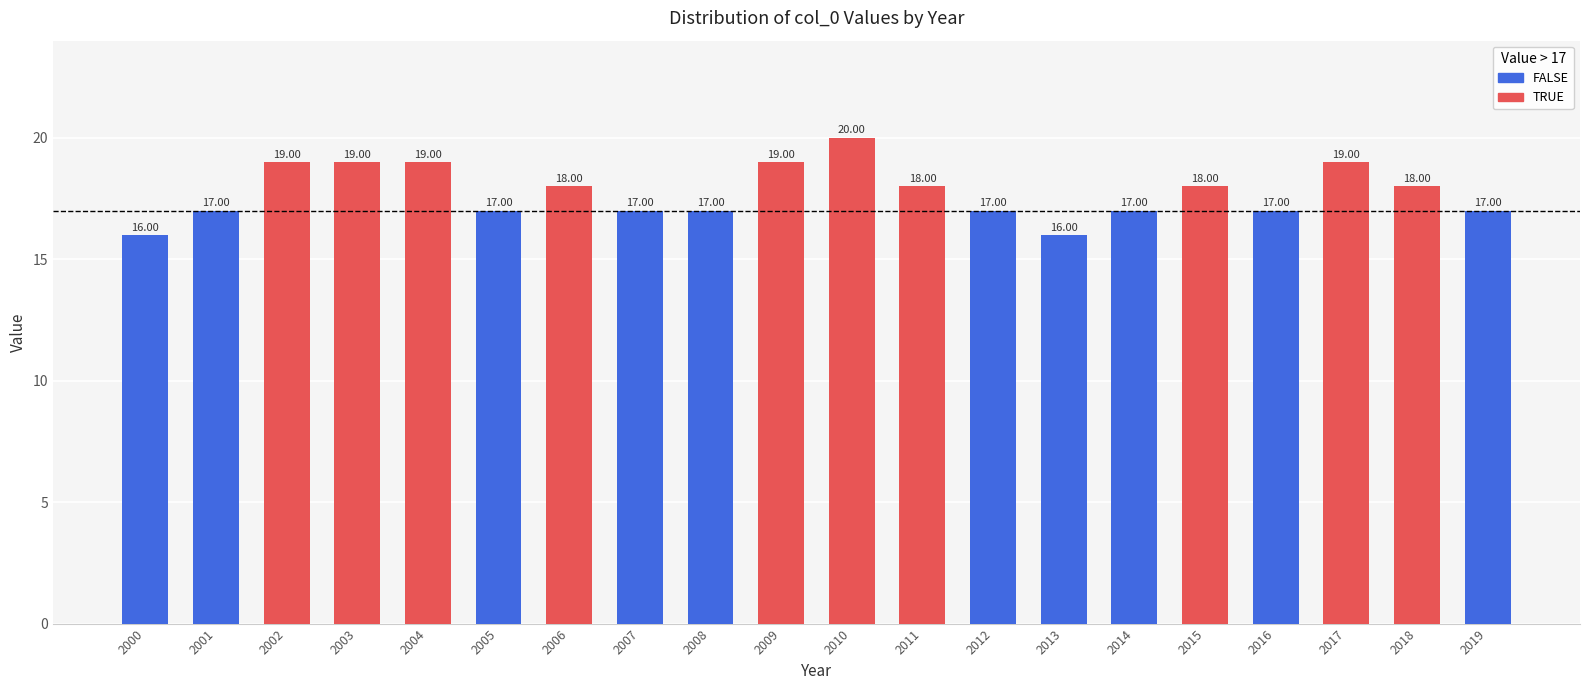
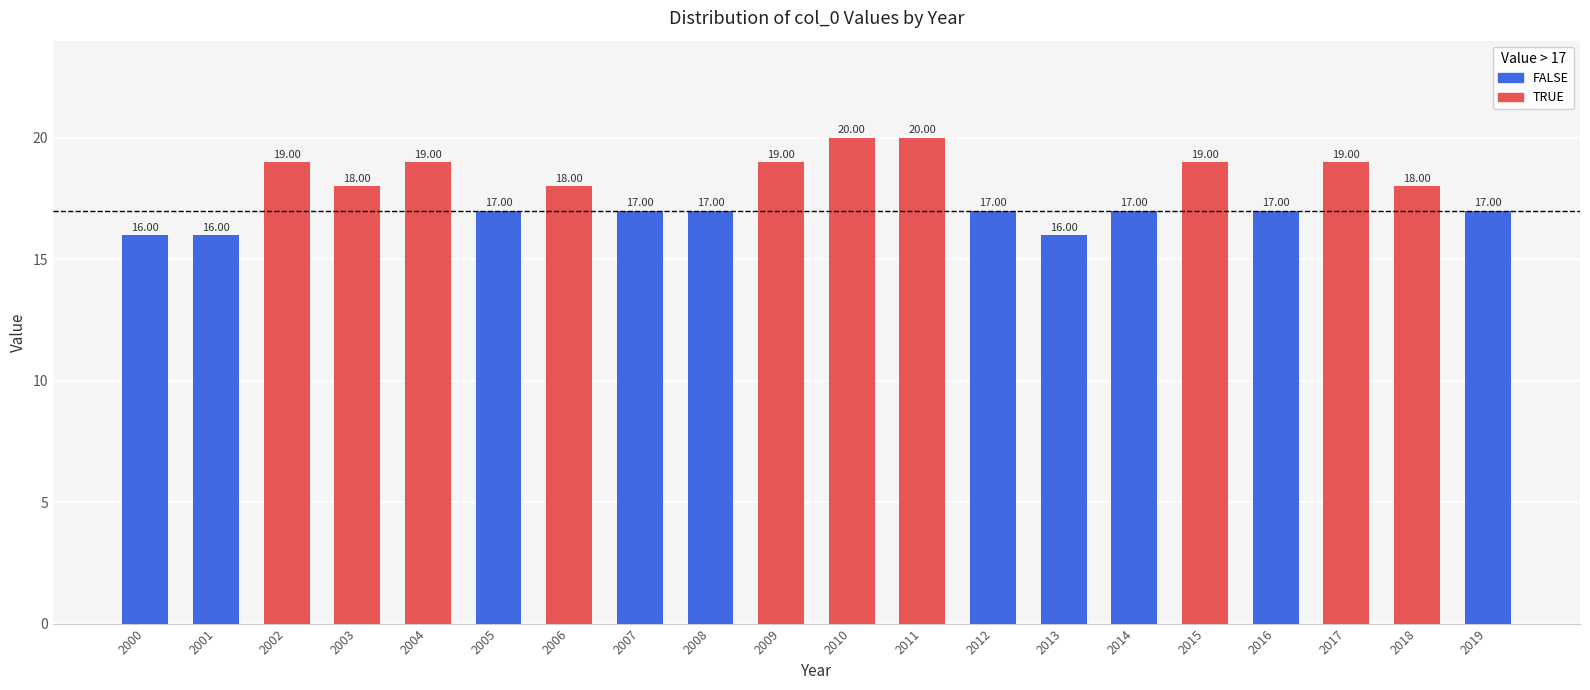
  {
    "2000": 16.00,
-   "2001": 17.00,
+   "2001": 16.00,
    "2002": 19.00,
-   "2003": 19.00,
+   "2003": 18.00,
    "2004": 19.00,
    "2005": 17.00,
    "2006": 18.00,
    "2007": 17.00,
    "2008": 17.00,
    "2009": 19.00,
    "2010": 20.00,
-   "2011": 18.00,
+   "2011": 20.00,
    "2012": 17.00,
    "2013": 16.00,
    "2014": 17.00,
-   "2015": 18.00,
+   "2015": 19.00,
    "2016": 17.00,
    "2017": 19.00,
    "2018": 18.00,
    "2019": 17.00
  }
